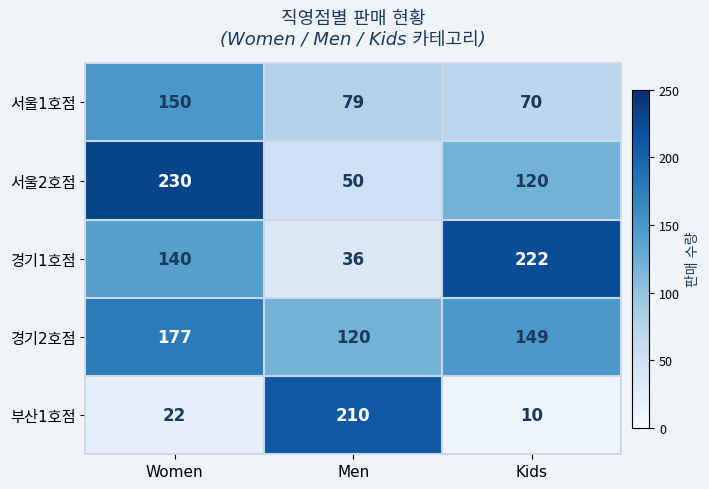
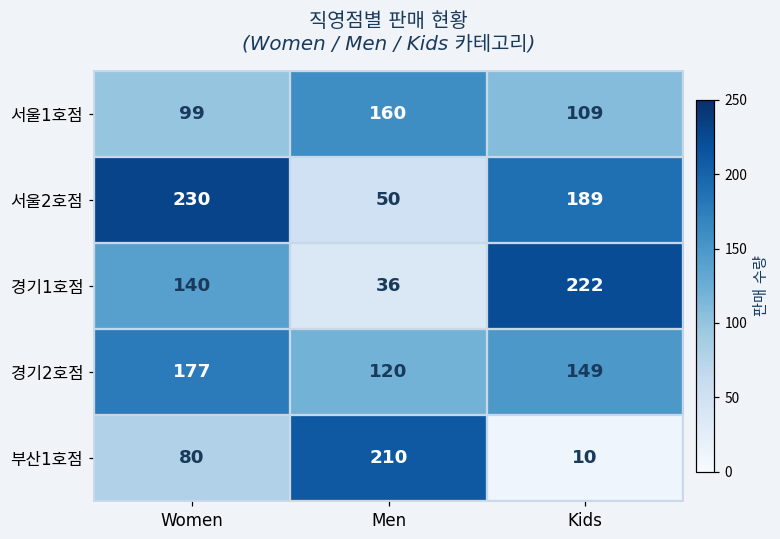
  {
    "서울1호점": {
-     "Women": 150,
-     "Men": 79,
-     "Kids": 70
+     "Women": 99,
+     "Men": 160,
+     "Kids": 109
    },
    "서울2호점": {
      "Women": 230,
      "Men": 50,
-     "Kids": 120
+     "Kids": 189
    },
    "경기1호점": {
      "Women": 140,
      "Men": 36,
      "Kids": 222
    },
    "경기2호점": {
      "Women": 177,
      "Men": 120,
      "Kids": 149
    },
    "부산1호점": {
-     "Women": 22,
+     "Women": 80,
      "Men": 210,
      "Kids": 10
    }
  }
